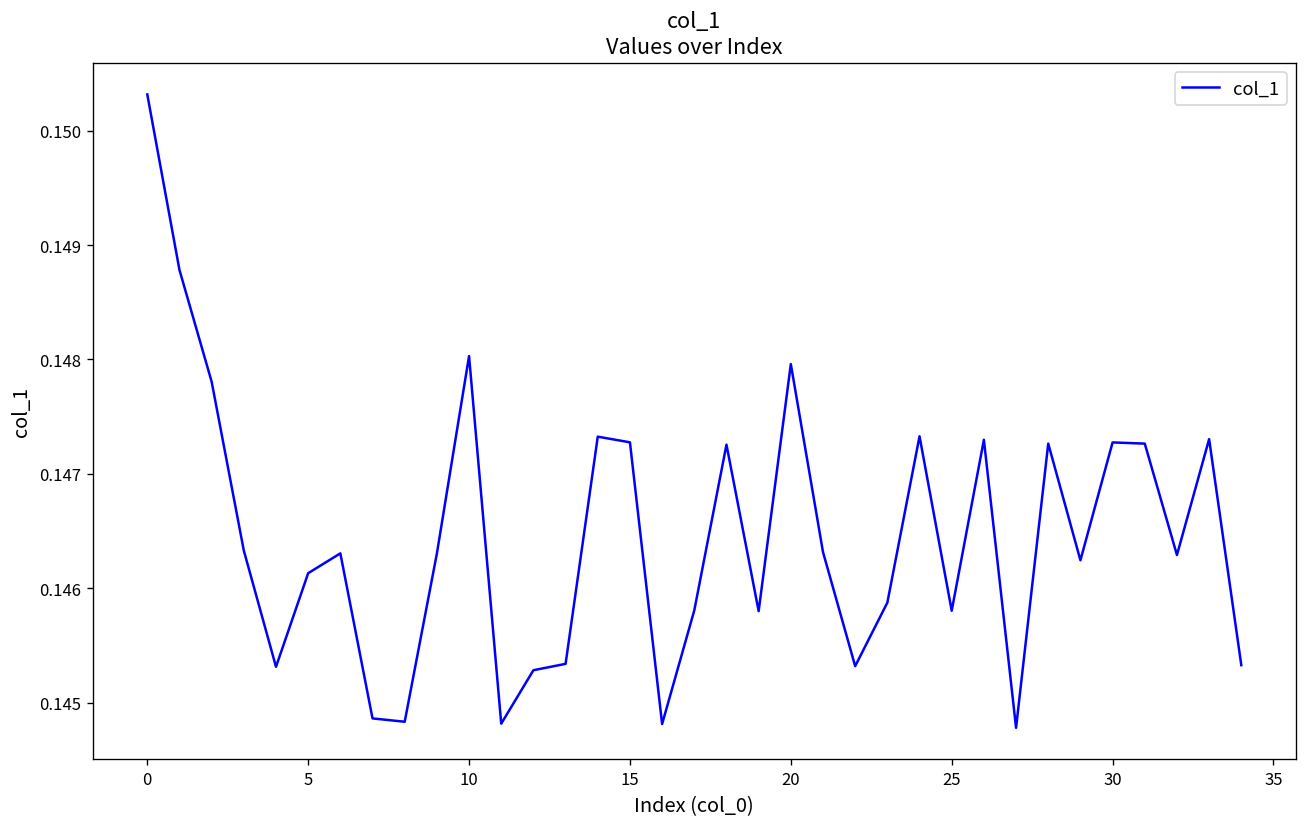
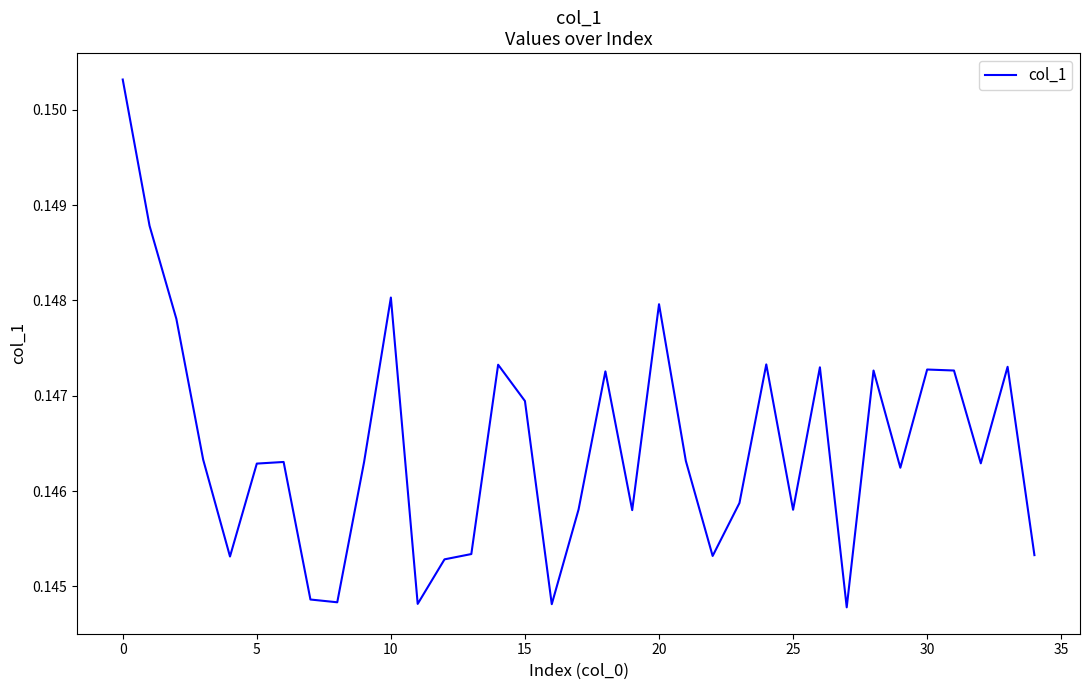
  {
    "0": 0.1503,
-   "5": 0.1461,
+   "5": 0.1463,
    "10": 0.1480,
-   "15": 0.1473,
+   "15": 0.1469,
    "20": 0.1480,
    "25": 0.1458,
    "30": 0.1473
  }
